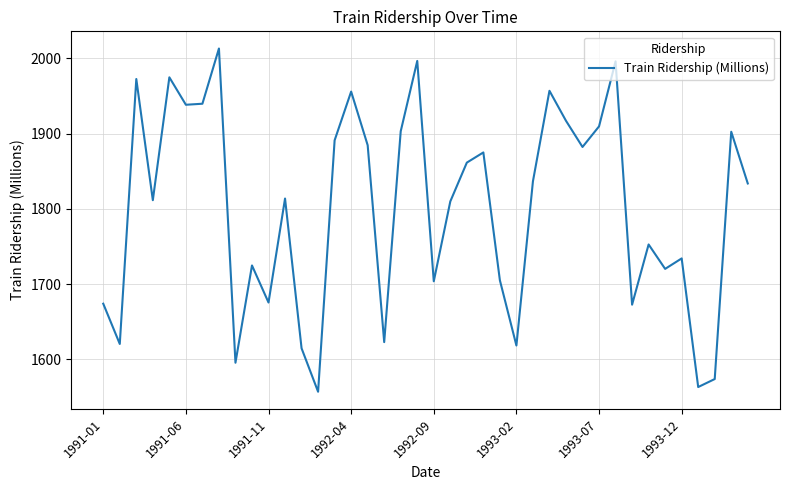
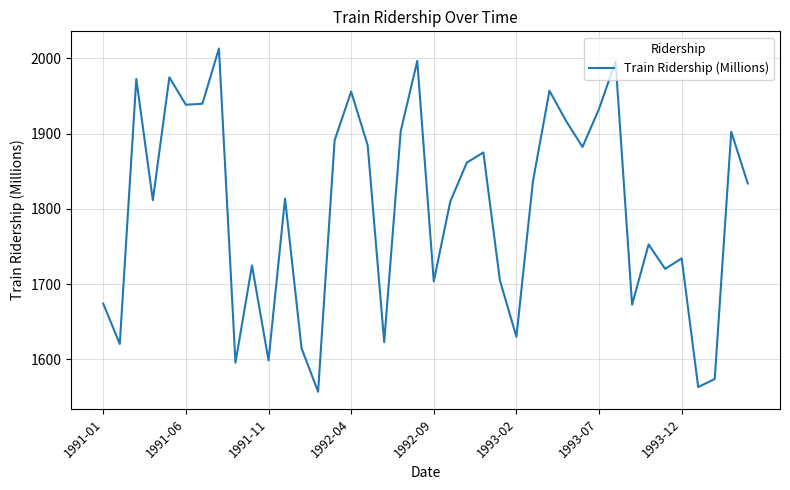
  {
    "1991-01": 1670,
    "1991-06": 1940,
-   "1991-11": 1680,
+   "1991-11": 1600,
    "1992-04": 1960,
    "1992-09": 1700,
-   "1993-02": 1620,
-   "1993-07": 1910,
+   "1993-02": 1630,
+   "1993-07": 1930,
    "1993-12": 1730
  }
